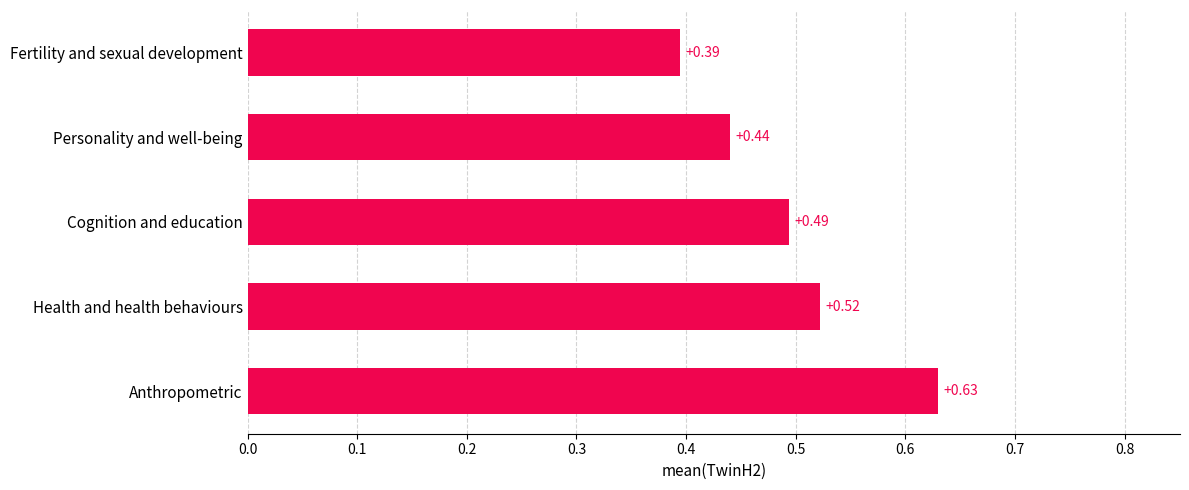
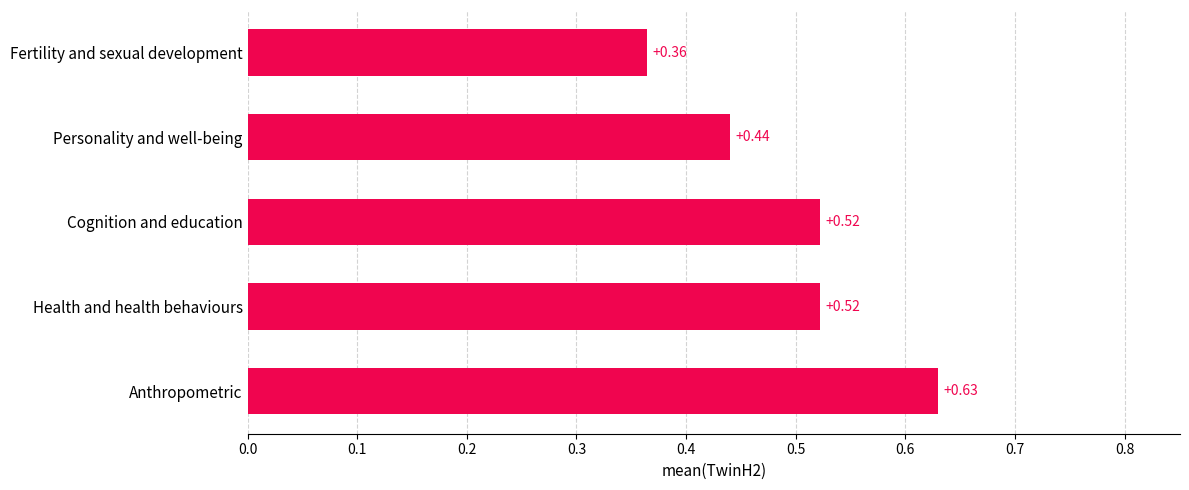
  {
-   "Fertility and sexual development": "+0.39",
+   "Fertility and sexual development": "+0.36",
    "Personality and well-being": "+0.44",
-   "Cognition and education": "+0.49",
+   "Cognition and education": "+0.52",
    "Health and health behaviours": "+0.52",
    "Anthropometric": "+0.63"
  }
